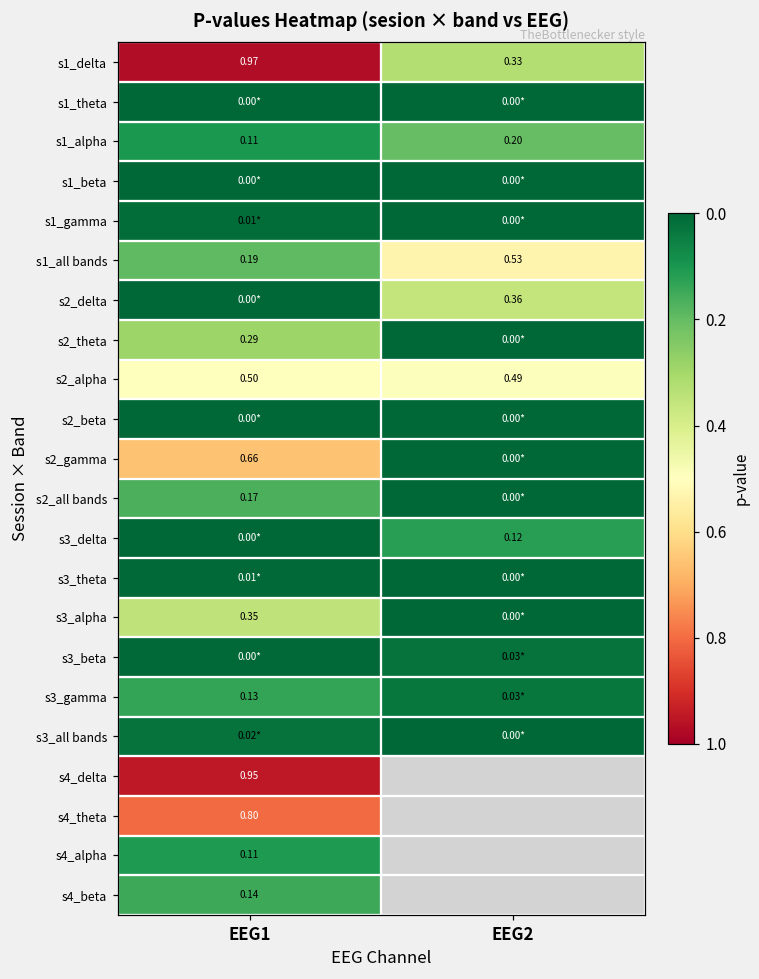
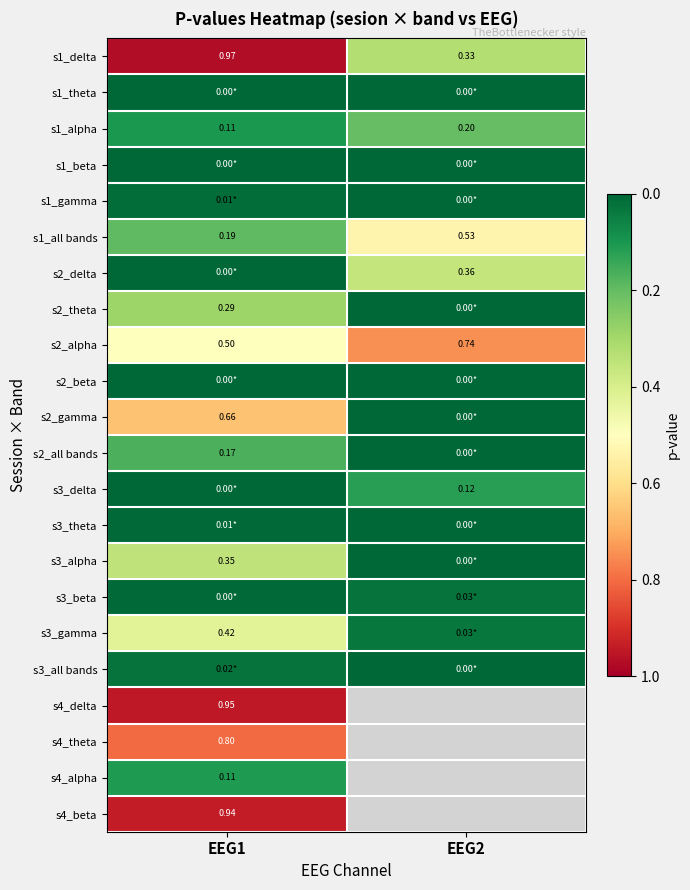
  {
    "s1_delta": {
      "EEG1": "0.97",
      "EEG2": "0.33"
    },
    "s1_theta": {
      "EEG1": "0.00*",
      "EEG2": "0.00*"
    },
    "s1_alpha": {
      "EEG1": "0.11",
      "EEG2": "0.20"
    },
    "s1_beta": {
      "EEG1": "0.00*",
      "EEG2": "0.00*"
    },
    "s1_gamma": {
      "EEG1": "0.01*",
      "EEG2": "0.00*"
    },
    "s1_all bands": {
      "EEG1": "0.19",
      "EEG2": "0.53"
    },
    "s2_delta": {
      "EEG1": "0.00*",
      "EEG2": "0.36"
    },
    "s2_theta": {
      "EEG1": "0.29",
      "EEG2": "0.00*"
    },
    "s2_alpha": {
      "EEG1": "0.50",
-     "EEG2": "0.49"
+     "EEG2": "0.74"
    },
    "s2_beta": {
      "EEG1": "0.00*",
      "EEG2": "0.00*"
    },
    "s2_gamma": {
      "EEG1": "0.66",
      "EEG2": "0.00*"
    },
    "s2_all bands": {
      "EEG1": "0.17",
      "EEG2": "0.00*"
    },
    "s3_delta": {
      "EEG1": "0.00*",
      "EEG2": "0.12"
    },
    "s3_theta": {
      "EEG1": "0.01*",
      "EEG2": "0.00*"
    },
    "s3_alpha": {
      "EEG1": "0.35",
      "EEG2": "0.00*"
    },
    "s3_beta": {
      "EEG1": "0.00*",
      "EEG2": "0.03*"
    },
    "s3_gamma": {
-     "EEG1": "0.13",
+     "EEG1": "0.42",
      "EEG2": "0.03*"
    },
    "s3_all bands": {
      "EEG1": "0.02*",
      "EEG2": "0.00*"
    },
    "s4_delta": {
      "EEG1": "0.95"
    },
    "s4_theta": {
      "EEG1": "0.80"
    },
    "s4_alpha": {
      "EEG1": "0.11"
    },
    "s4_beta": {
-     "EEG1": "0.14"
+     "EEG1": "0.94"
    }
  }
